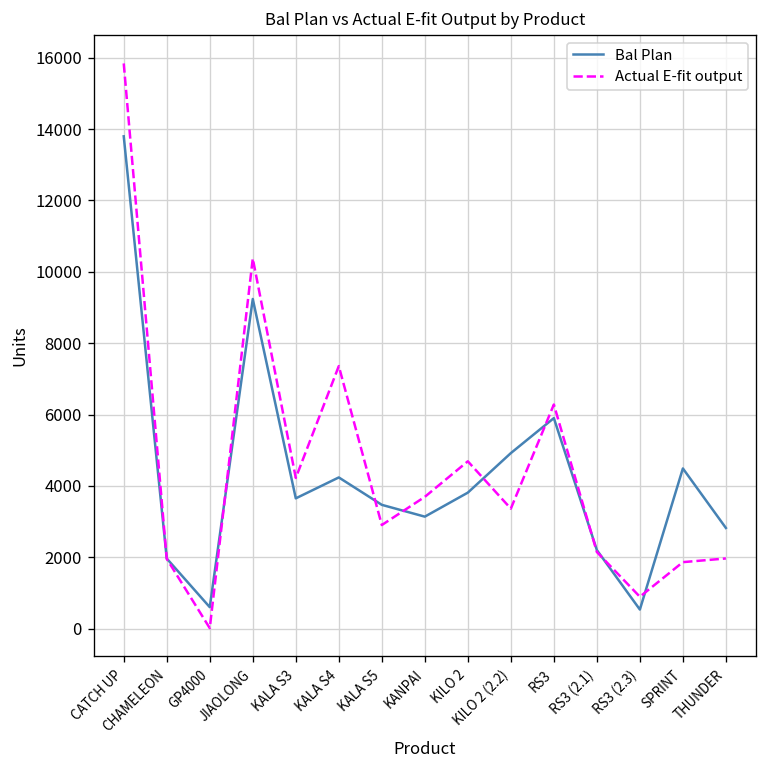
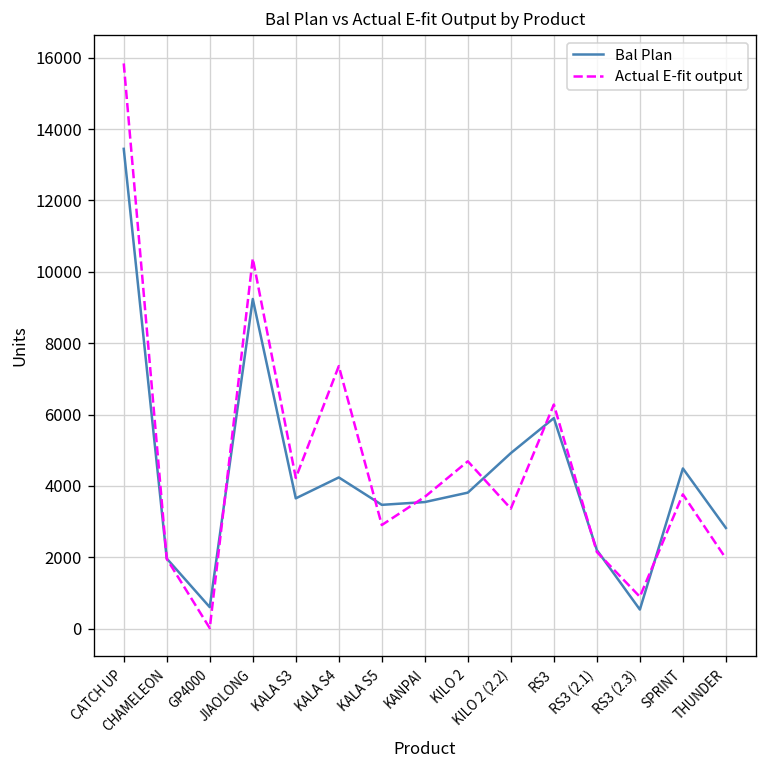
  {
    "Bal Plan": {
-     "CATCH UP": 13800,
+     "CATCH UP": 13400,
      "GP4000": 600,
      "JIAOLONG": 9200,
      "KALA S3": 3700,
      "KALA S4": 4200,
      "KALA S5": 3500,
-     "KANPAI": 3100,
+     "KANPAI": 3500,
      "KILO 2": 3800,
      "KILO 2 (2.2)": 4900,
      "RS3": 5900,
      "RS3 (2.3)": 500,
      "SPRINT": 4500,
      "THUNDER": 2800
    },
    "Actual E-fit output": {
      "CATCH UP": 15800,
      "GP4000": 0,
      "JIAOLONG": 10400,
      "KALA S3": 4200,
      "KALA S4": 7400,
      "KALA S5": 2900,
      "KANPAI": 3700,
      "KILO 2": 4700,
      "KILO 2 (2.2)": 3400,
      "RS3": 6300,
      "RS3 (2.3)": 900,
-     "SPRINT": 1900,
+     "SPRINT": 3800,
      "THUNDER": 2000
    }
  }
